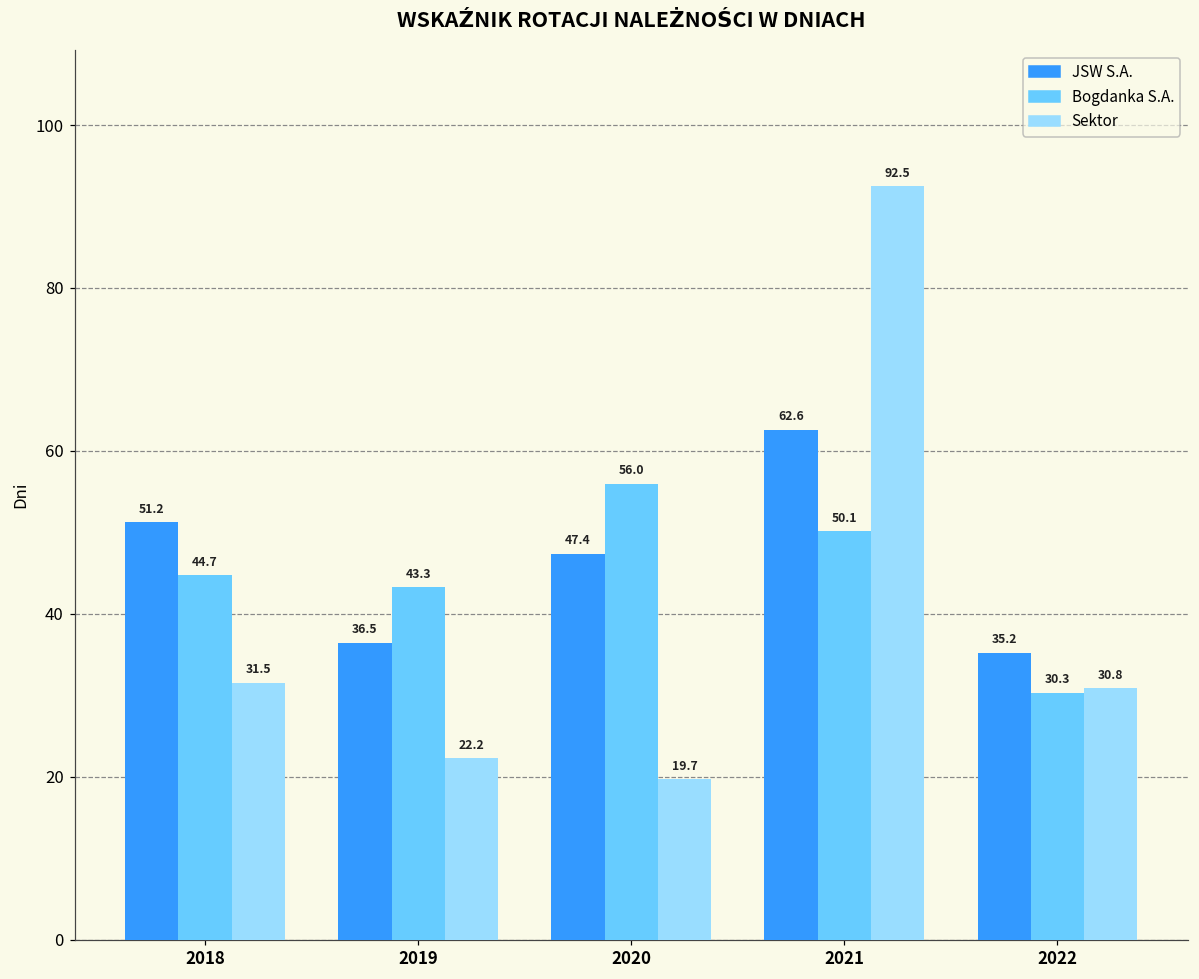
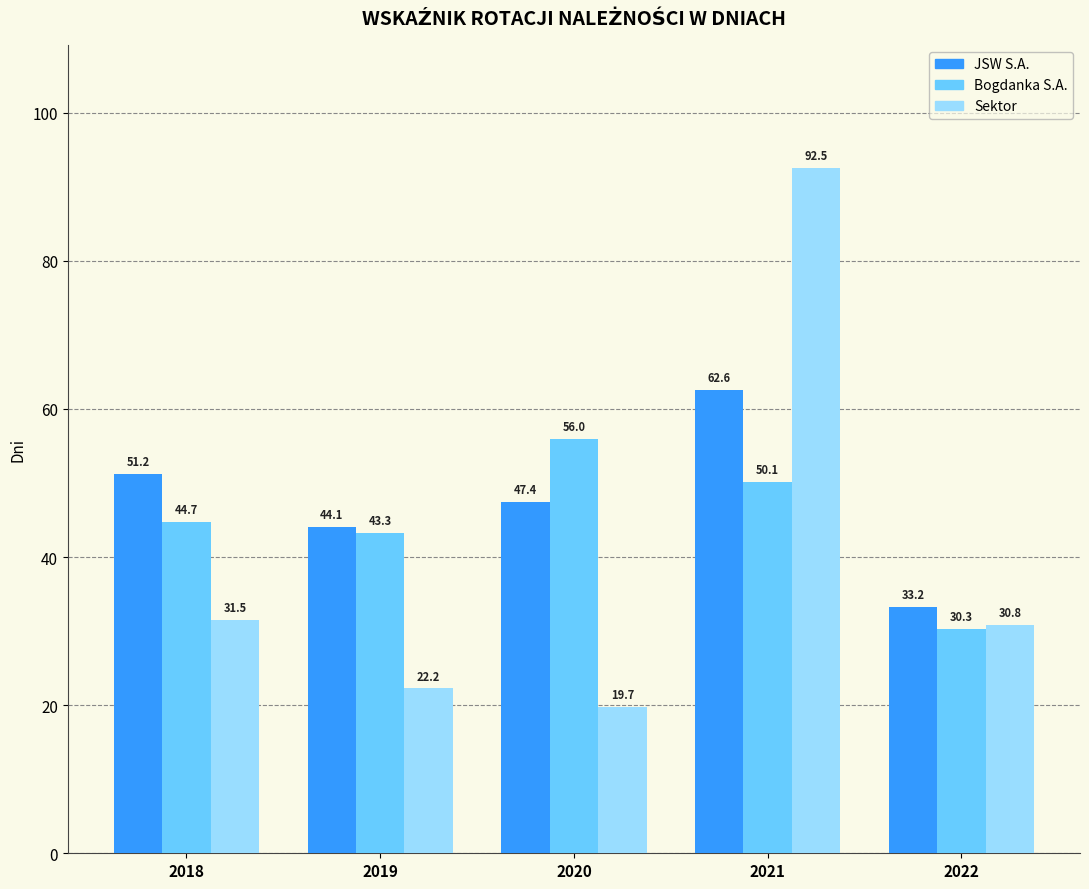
  {
    "JSW S.A.": {
      "2018": 51.2,
-     "2019": 36.5,
+     "2019": 44.1,
      "2020": 47.4,
      "2021": 62.6,
-     "2022": 35.2
+     "2022": 33.2
    }
  }
